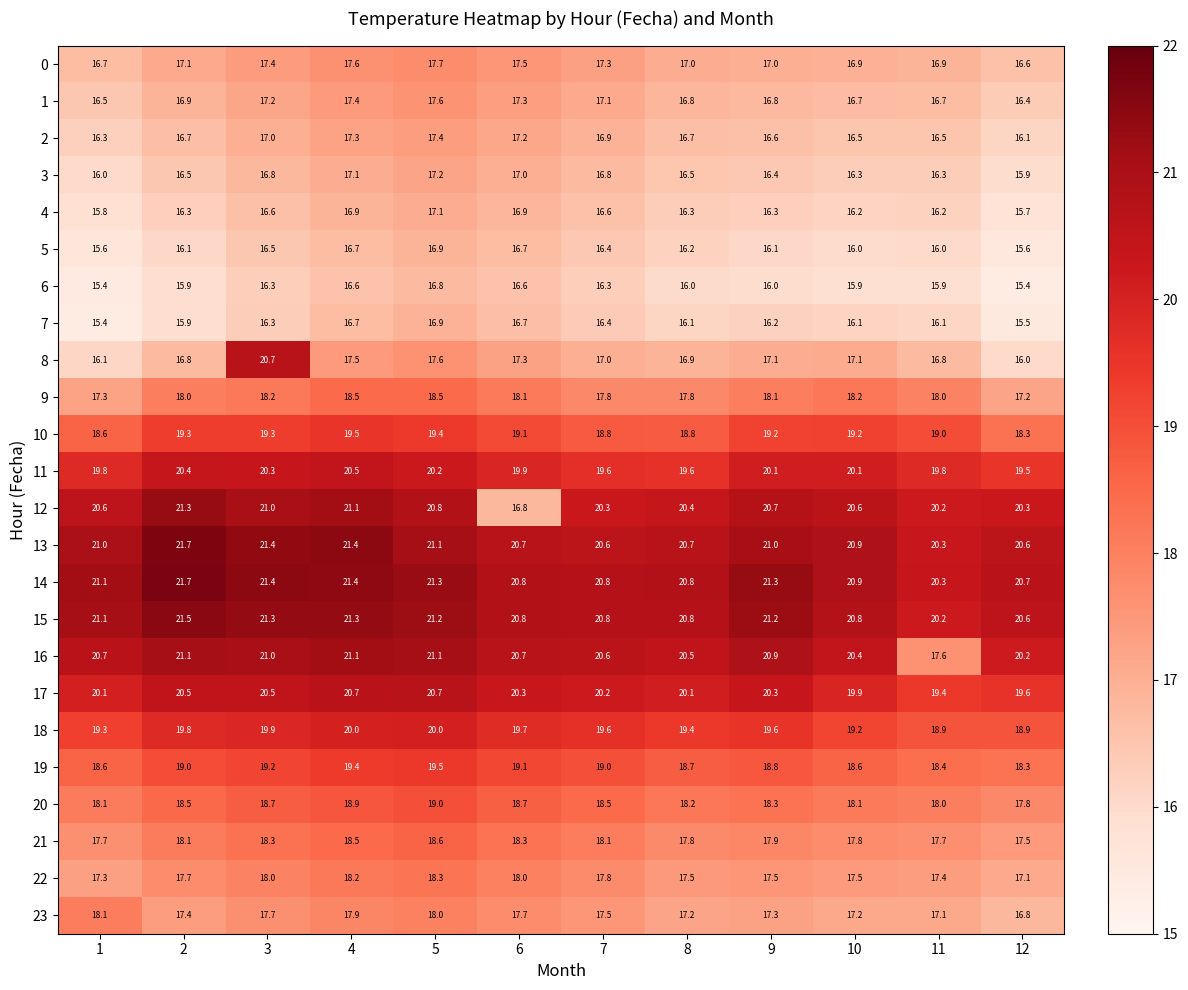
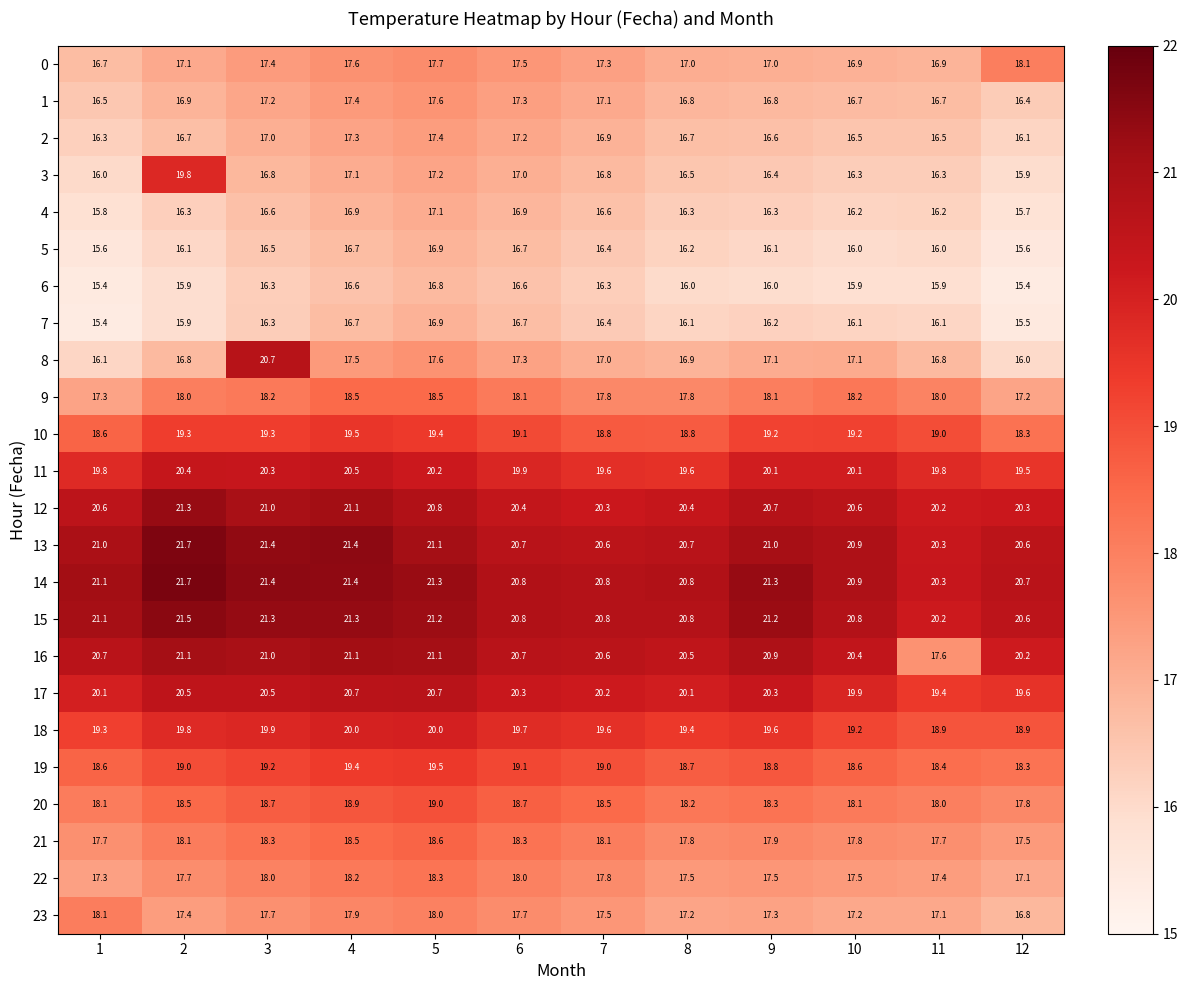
  {
    "0": {
      "1": 16.7,
      "2": 17.1,
      "3": 17.4,
      "4": 17.6,
      "5": 17.7,
      "6": 17.5,
      "7": 17.3,
      "8": 17.0,
      "9": 17.0,
      "10": 16.9,
      "11": 16.9,
-     "12": 16.6
+     "12": 18.1
    },
    "3": {
      "1": 16.0,
-     "2": 16.5,
+     "2": 19.8,
      "3": 16.8,
      "4": 17.1,
      "5": 17.2,
      "6": 17.0,
      "7": 16.8,
      "8": 16.5,
      "9": 16.4,
      "10": 16.3,
      "11": 16.3,
      "12": 15.9
    },
    "12": {
      "1": 20.6,
      "2": 21.3,
      "3": 21.0,
      "4": 21.1,
      "5": 20.8,
-     "6": 16.8,
+     "6": 20.4,
      "7": 20.3,
      "8": 20.4,
      "9": 20.7,
      "10": 20.6,
      "11": 20.2,
      "12": 20.3
    }
  }
